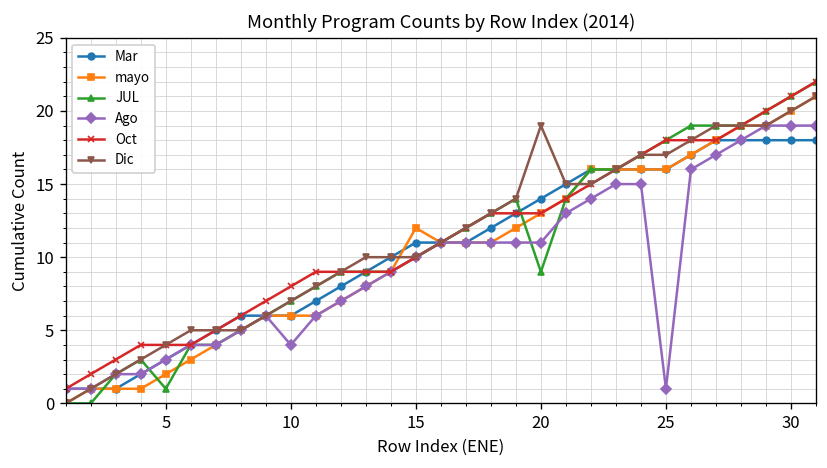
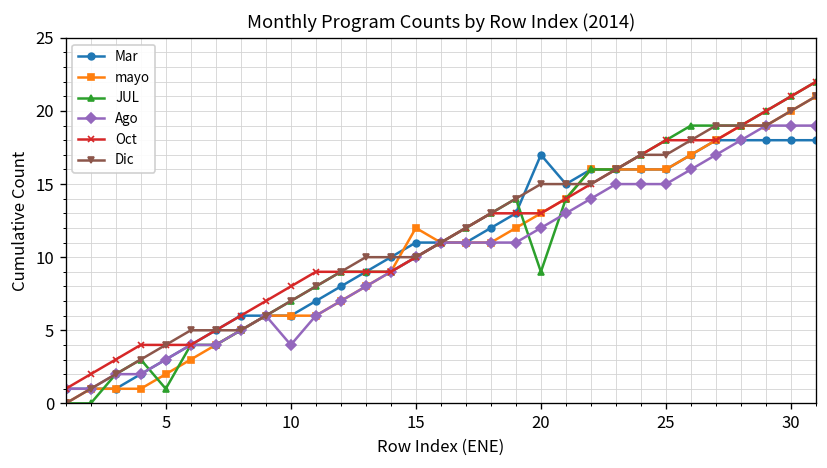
  {
    "Mar": {
      "15": 11,
-     "20": 14,
+     "20": 17,
      "30": 18
    },
    "mayo": {
      "5": 2,
      "15": 12
    },
    "JUL": {
      "5": 1,
      "20": 9
    },
    "Ago": {
      "10": 4,
-     "20": 11,
-     "25": 1,
+     "20": 12,
+     "25": 15,
      "30": 19
    },
    "Oct": {
      "10": 8
    },
    "Dic": {
-     "20": 19,
+     "20": 15,
      "25": 17
    }
  }
